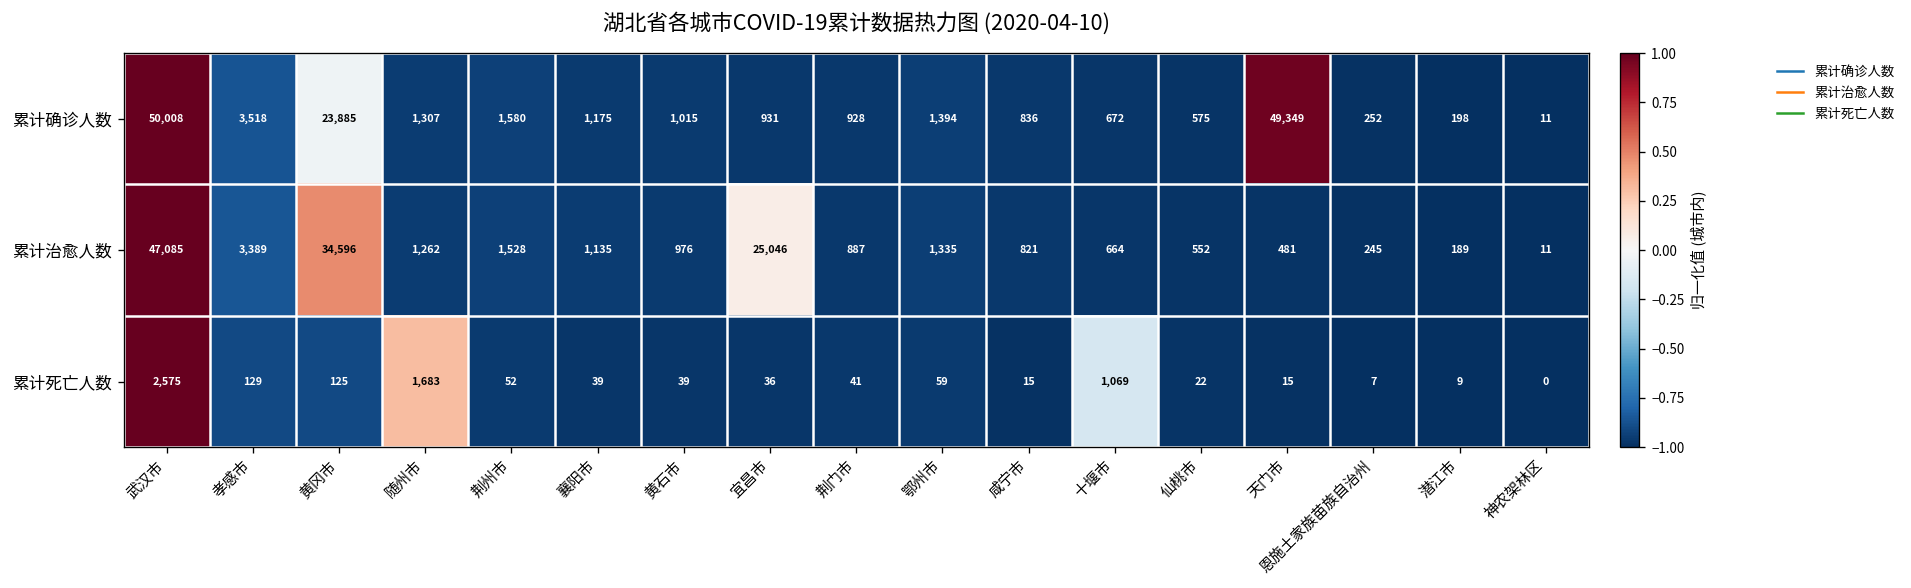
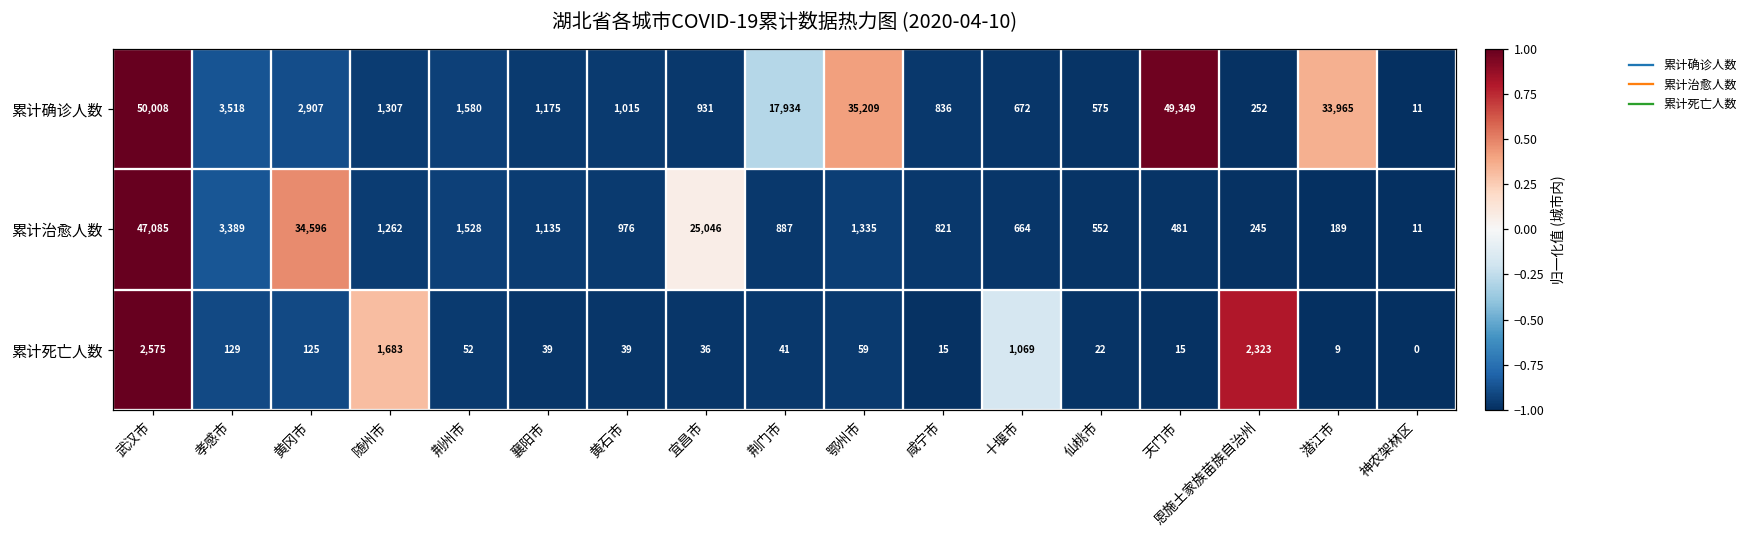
  {
    "累计确诊人数": {
      "武汉市": "50,008",
      "孝感市": "3,518",
-     "黄冈市": "23,885",
+     "黄冈市": "2,907",
      "随州市": "1,307",
      "荆州市": "1,580",
      "襄阳市": "1,175",
      "黄石市": "1,015",
      "宜昌市": "931",
-     "荆门市": "928",
-     "鄂州市": "1,394",
+     "荆门市": "17,934",
+     "鄂州市": "35,209",
      "咸宁市": "836",
      "十堰市": "672",
      "仙桃市": "575",
      "天门市": "49,349",
      "恩施土家族苗族自治州": "252",
-     "潜江市": "198",
+     "潜江市": "33,965",
      "神农架林区": "11"
    },
    "累计治愈人数": {
      "武汉市": "47,085",
      "孝感市": "3,389",
      "黄冈市": "34,596",
      "随州市": "1,262",
      "荆州市": "1,528",
      "襄阳市": "1,135",
      "黄石市": "976",
      "宜昌市": "25,046",
      "荆门市": "887",
      "鄂州市": "1,335",
      "咸宁市": "821",
      "十堰市": "664",
      "仙桃市": "552",
      "天门市": "481",
      "恩施土家族苗族自治州": "245",
      "潜江市": "189",
      "神农架林区": "11"
    },
    "累计死亡人数": {
      "武汉市": "2,575",
      "孝感市": "129",
      "黄冈市": "125",
      "随州市": "1,683",
      "荆州市": "52",
      "襄阳市": "39",
      "黄石市": "39",
      "宜昌市": "36",
      "荆门市": "41",
      "鄂州市": "59",
      "咸宁市": "15",
      "十堰市": "1,069",
      "仙桃市": "22",
      "天门市": "15",
-     "恩施土家族苗族自治州": "7",
+     "恩施土家族苗族自治州": "2,323",
      "潜江市": "9",
      "神农架林区": "0"
    }
  }
